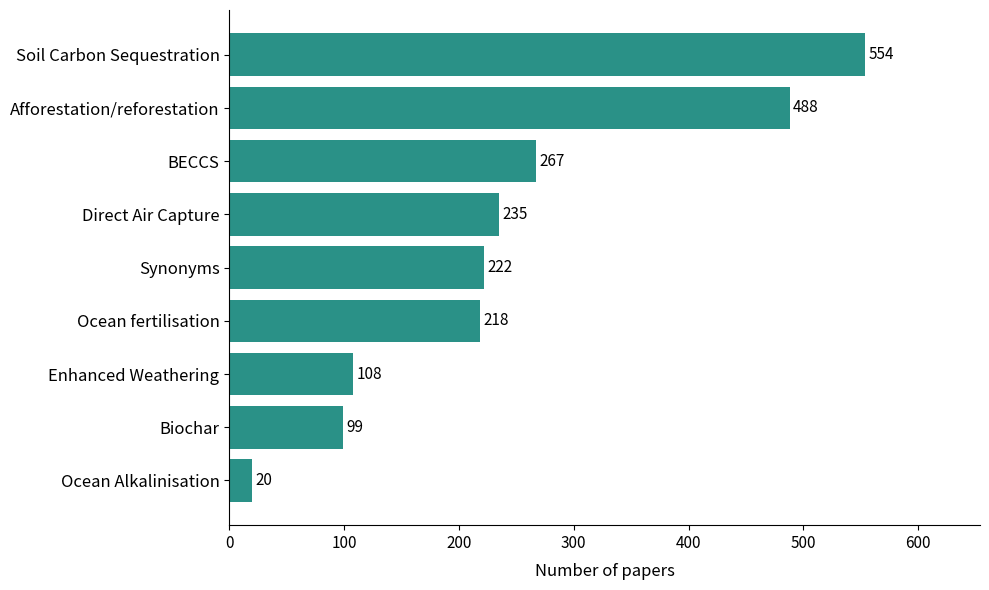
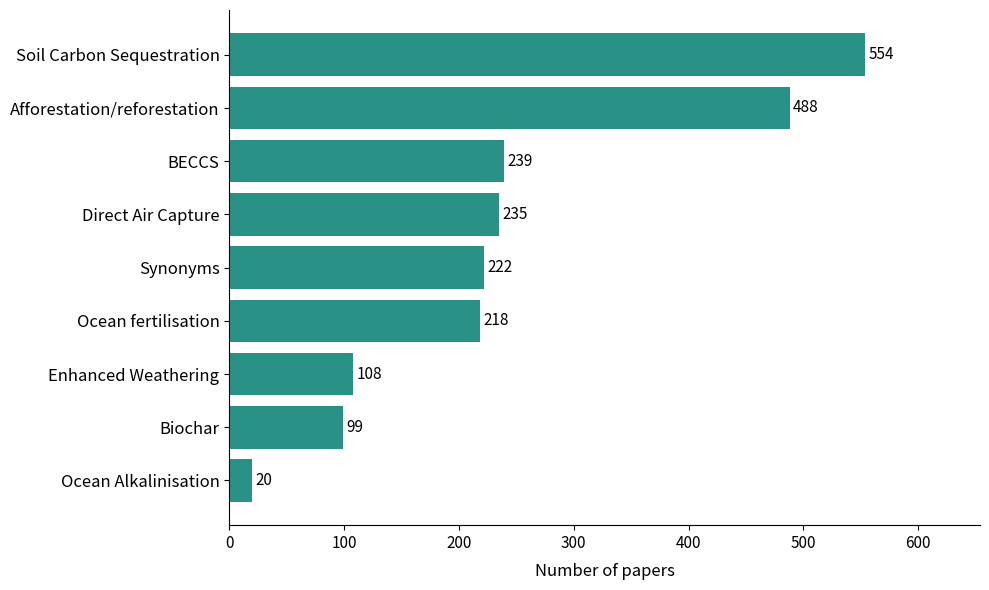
  {
    "Soil Carbon Sequestration": 554,
    "Afforestation/reforestation": 488,
-   "BECCS": 267,
+   "BECCS": 239,
    "Direct Air Capture": 235,
    "Synonyms": 222,
    "Ocean fertilisation": 218,
    "Enhanced Weathering": 108,
    "Biochar": 99,
    "Ocean Alkalinisation": 20
  }
